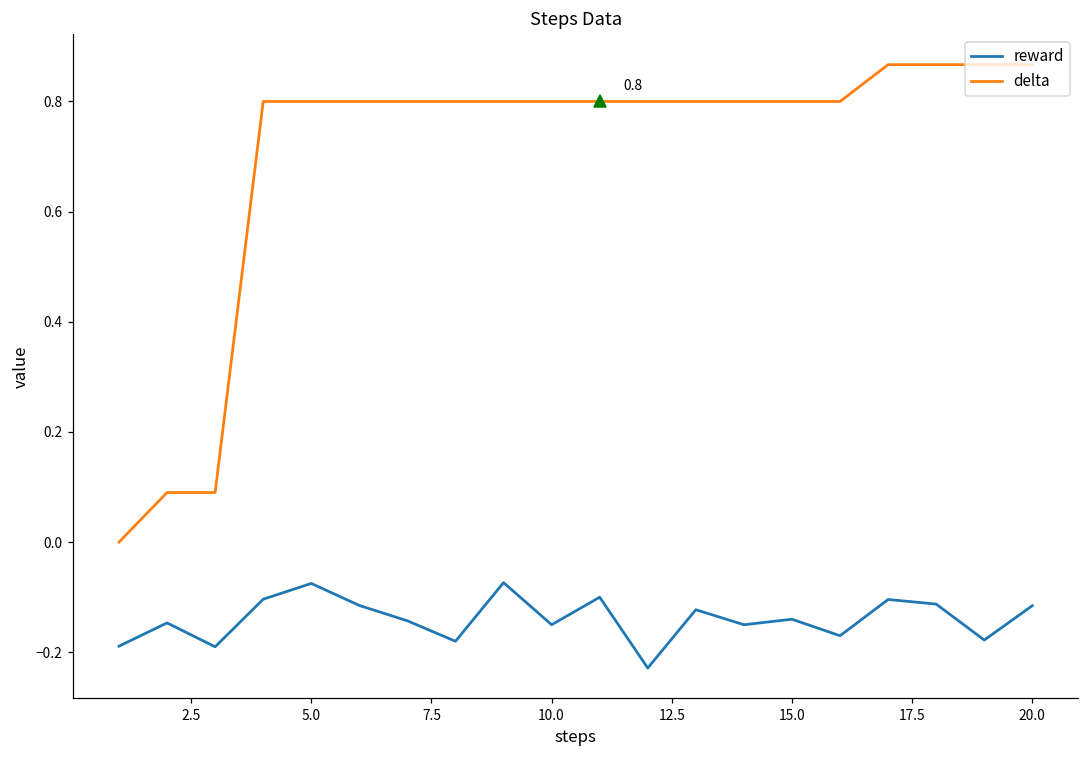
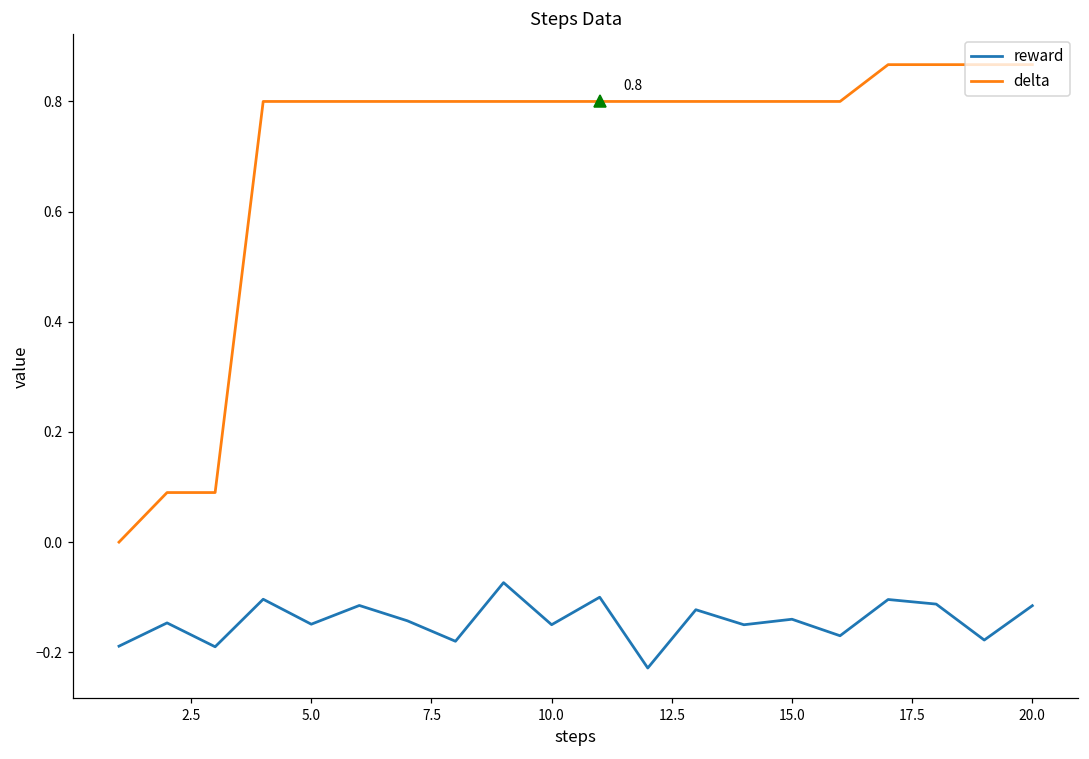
  {
    "reward": {
-     "5.0": -0.08,
+     "5.0": -0.15,
      "10.0": -0.15,
      "15.0": -0.14,
      "20.0": -0.12
    },
    "delta": {
      "5.0": 0.80,
      "10.0": 0.80,
      "15.0": 0.80
    }
  }
